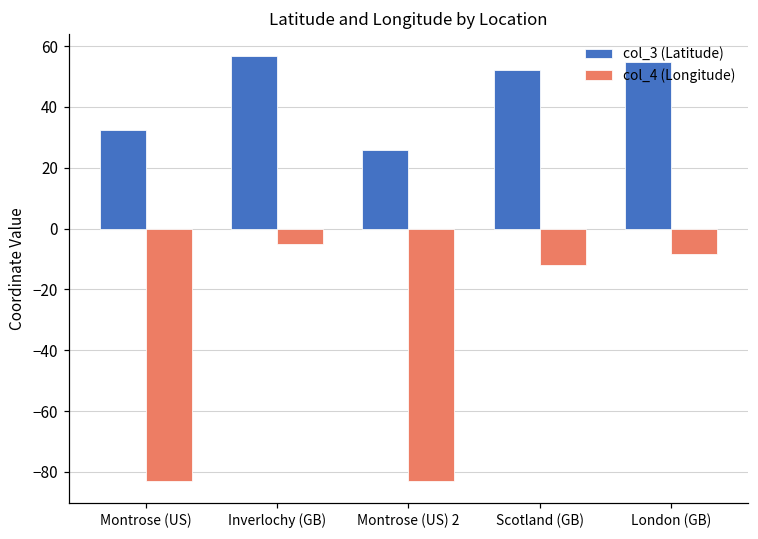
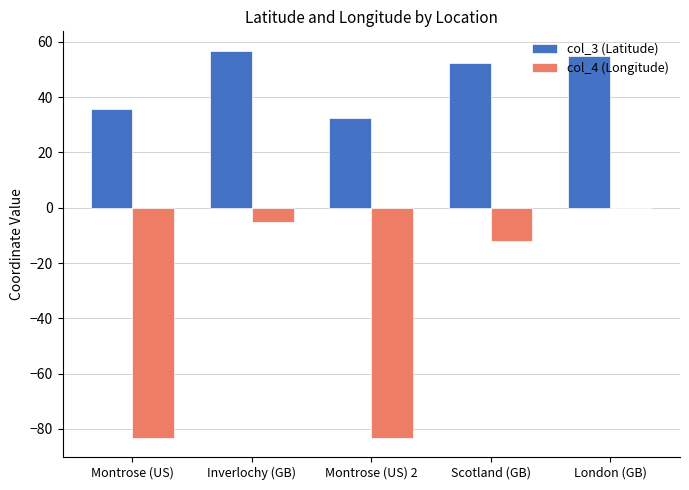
  {
    "col_3 (Latitude)": {
-     "Montrose (US)": 33,
+     "Montrose (US)": 36,
      "Inverlochy (GB)": 57,
-     "Montrose (US) 2": 26,
+     "Montrose (US) 2": 33,
      "Scotland (GB)": 52,
      "London (GB)": 55
    },
    "col_4 (Longitude)": {
      "Montrose (US)": -83,
      "Inverlochy (GB)": -5,
      "Montrose (US) 2": -83,
      "Scotland (GB)": -12,
-     "London (GB)": -9
+     "London (GB)": 0
    }
  }
